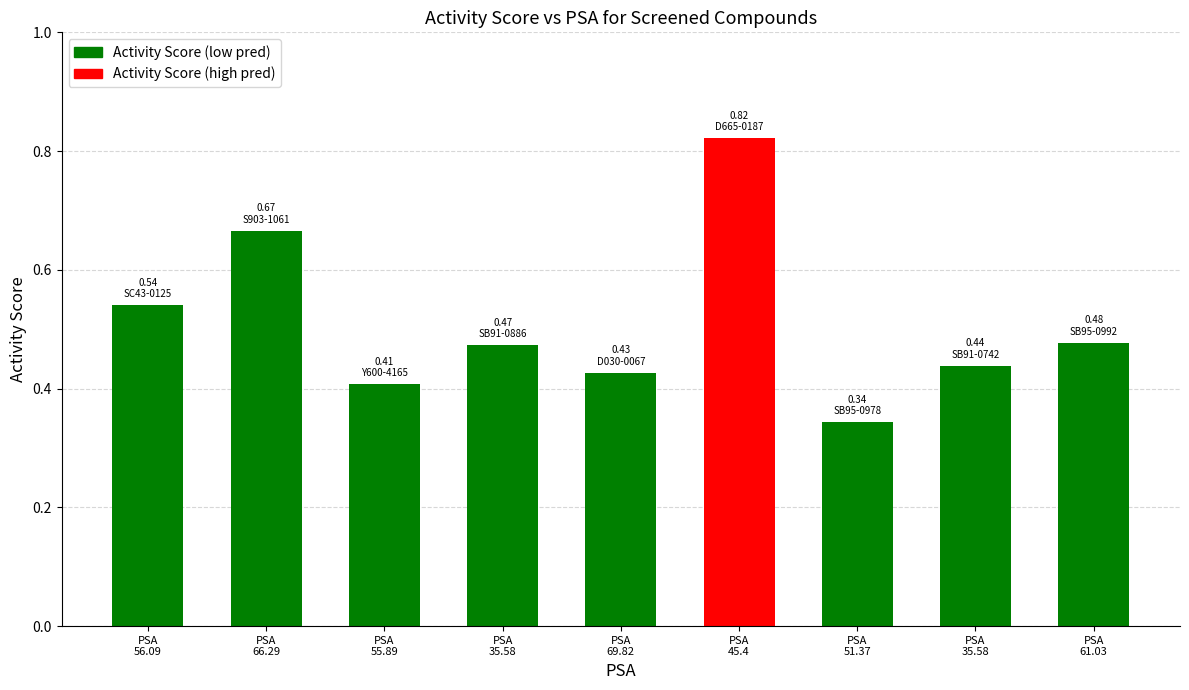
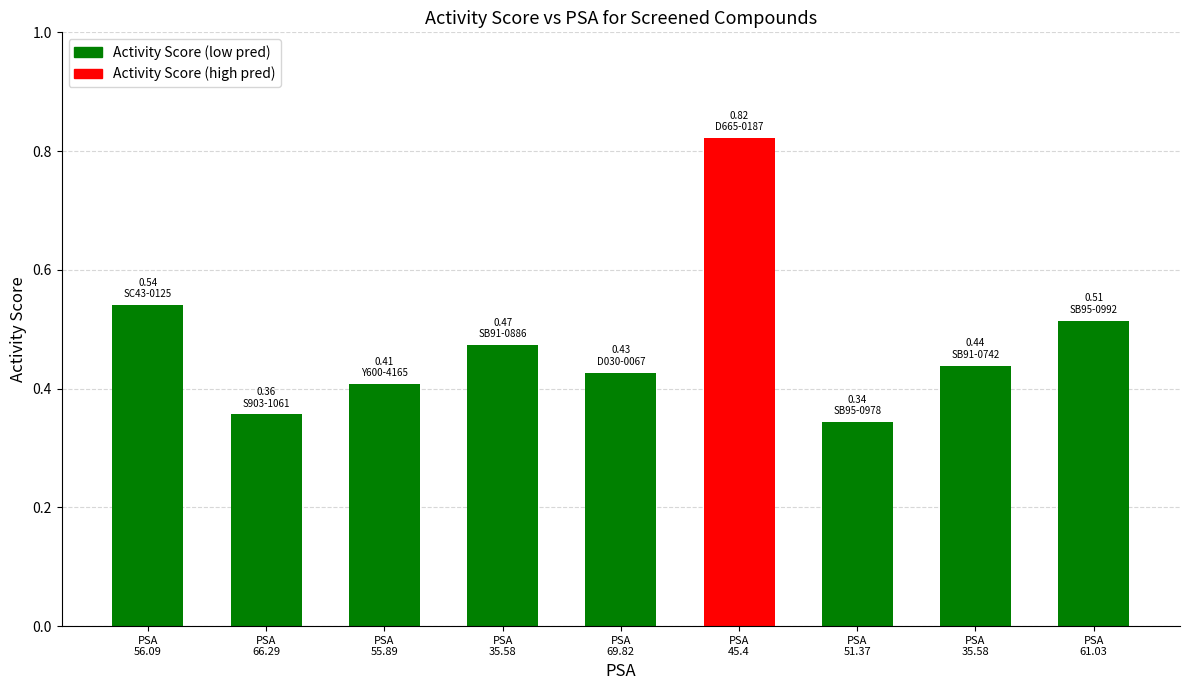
  {
    "PSA 56.09": 0.54,
-   "PSA 66.29": 0.67,
+   "PSA 66.29": 0.36,
    "PSA 55.89": 0.41,
    "PSA 69.82": 0.43,
    "PSA 45.4": 0.82,
    "PSA 51.37": 0.34,
-   "PSA 61.03": 0.48
+   "PSA 61.03": 0.51
  }
